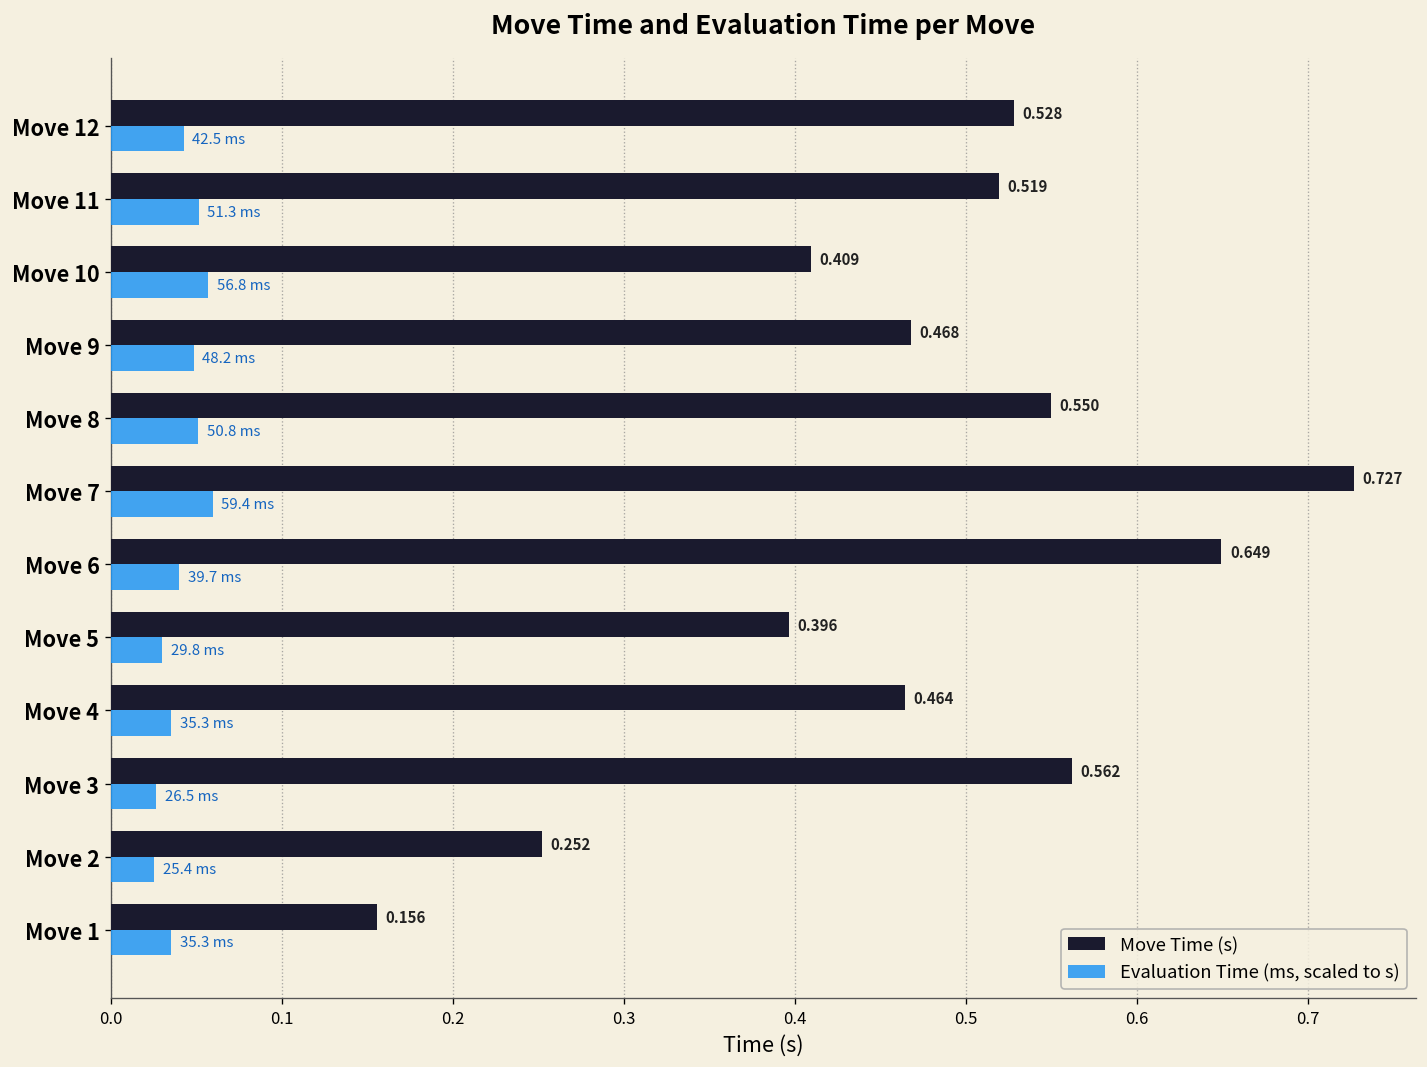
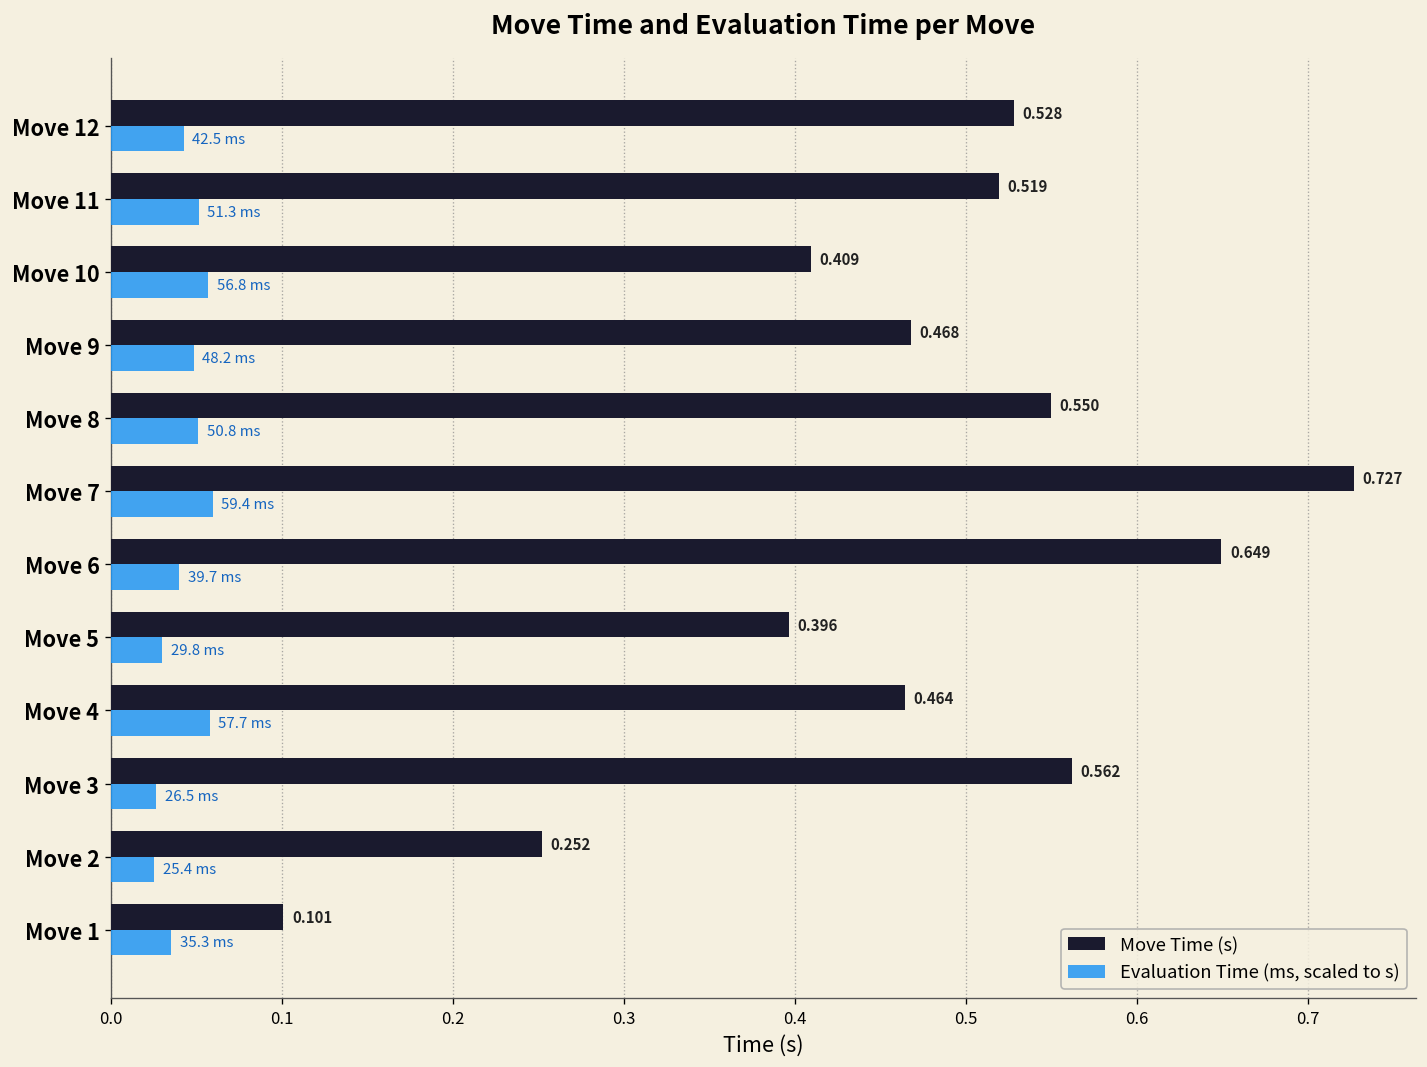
  {
    "Move Time (s)": {
      "Move 12": 0.528,
      "Move 11": 0.519,
      "Move 10": 0.409,
      "Move 9": 0.468,
      "Move 8": 0.550,
      "Move 7": 0.727,
      "Move 6": 0.649,
      "Move 5": 0.396,
      "Move 4": 0.464,
      "Move 3": 0.562,
      "Move 2": 0.252,
-     "Move 1": 0.156
+     "Move 1": 0.101
    },
    "Evaluation Time (ms, scaled to s)": {
-     "Move 4": 35.3
+     "Move 4": 57.7
    }
  }
